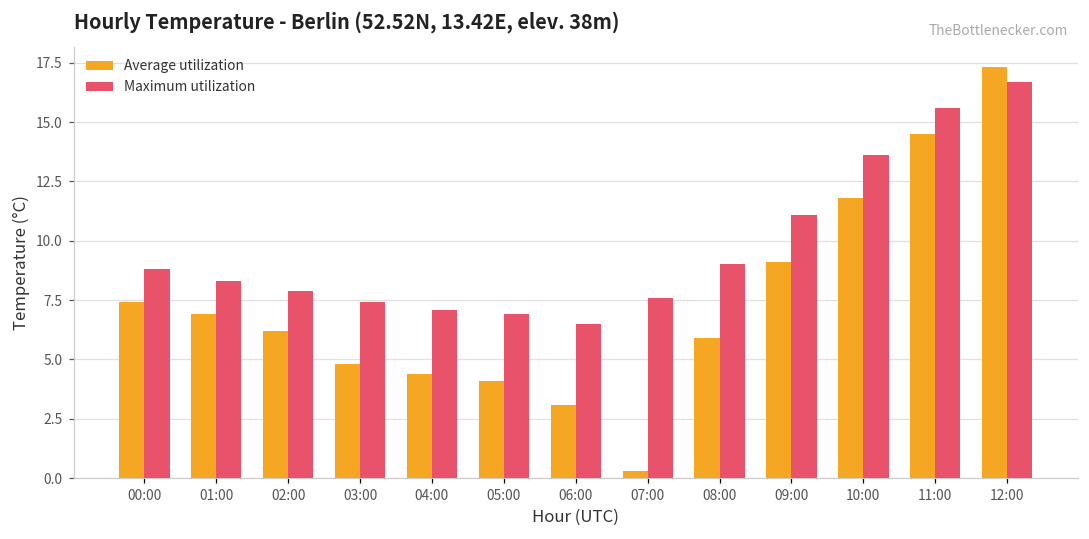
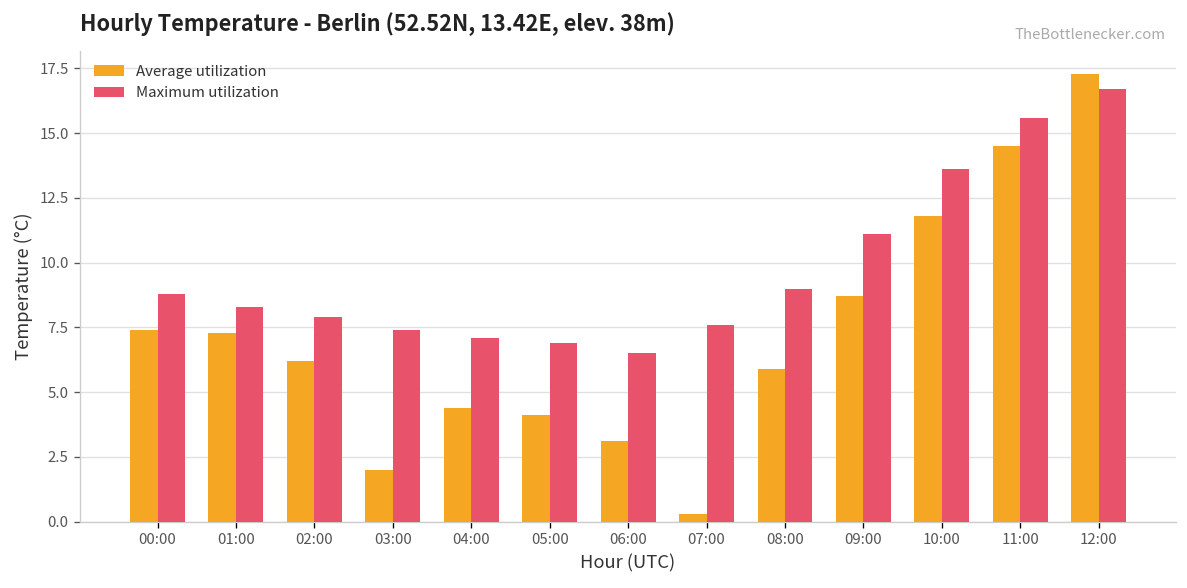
  {
    "Average utilization": {
      "00:00": 7.4,
-     "01:00": 6.9,
+     "01:00": 7.3,
      "02:00": 6.2,
-     "03:00": 4.8,
+     "03:00": 2.0,
      "04:00": 4.4,
      "05:00": 4.1,
      "06:00": 3.1,
      "07:00": 0.3,
      "08:00": 5.9,
-     "09:00": 9.1,
+     "09:00": 8.7,
      "10:00": 11.8,
      "11:00": 14.5,
      "12:00": 17.3
    },
    "Maximum utilization": {
      "00:00": 8.8,
      "01:00": 8.3,
      "02:00": 7.9,
      "03:00": 7.4,
      "04:00": 7.1,
      "05:00": 6.9,
      "06:00": 6.5,
      "07:00": 7.6,
      "08:00": 9.0,
      "09:00": 11.1,
      "10:00": 13.6,
      "11:00": 15.6,
      "12:00": 16.7
    }
  }
